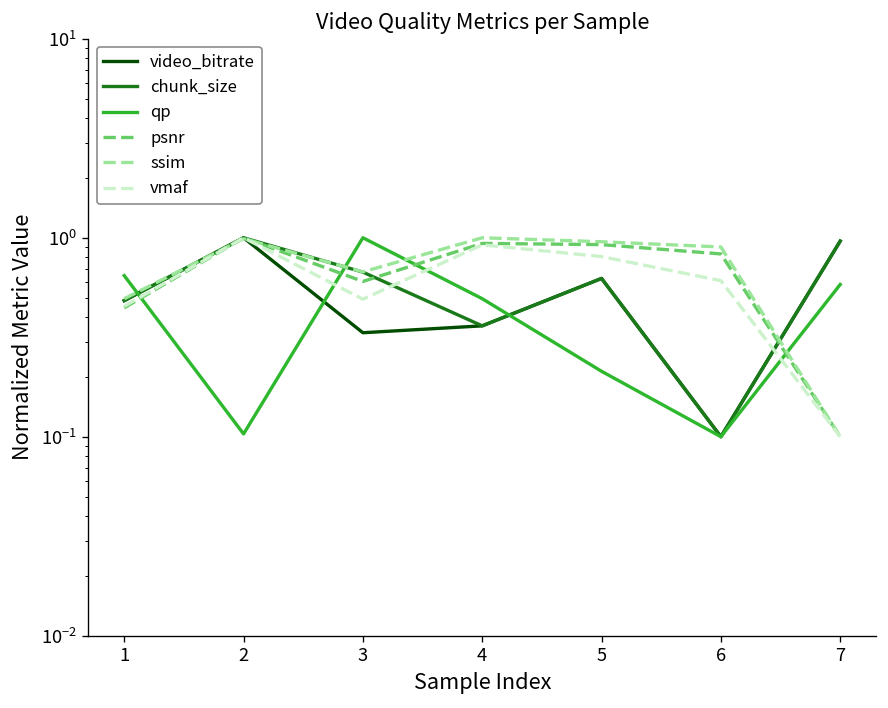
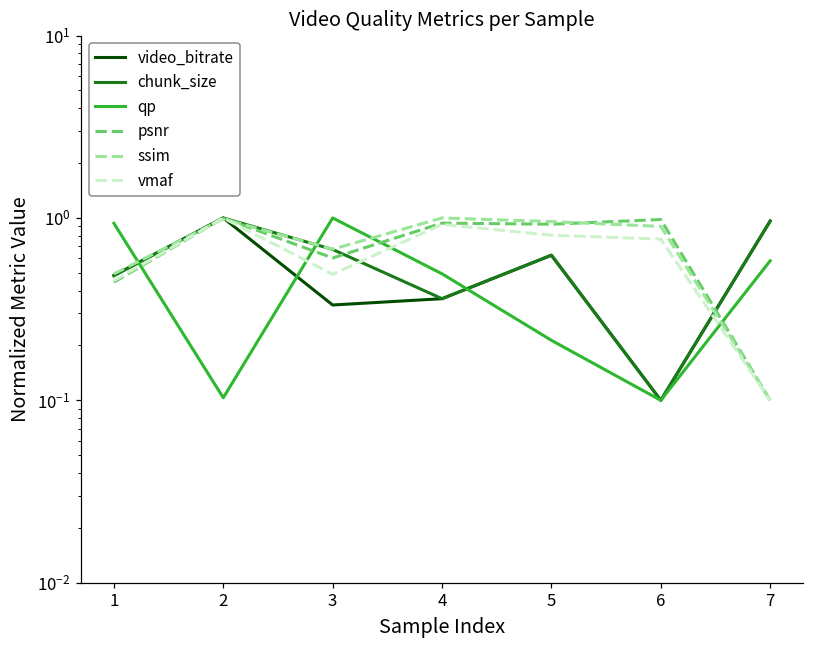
  {
    "qp": {
-     "1": 0.65,
+     "1": 0.9,
      "2": 0.10,
      "3": 1.0,
      "4": 0.49,
      "5": 0.21,
      "7": 0.58
    },
    "psnr": {
      "3": 0.6,
-     "6": 0.8
+     "6": 1.0
    },
    "ssim": {
      "4": 1.0,
      "6": 0.9
    },
    "vmaf": {
      "3": 0.49,
      "5": 0.8,
-     "6": 0.61
+     "6": 0.8
    }
  }
